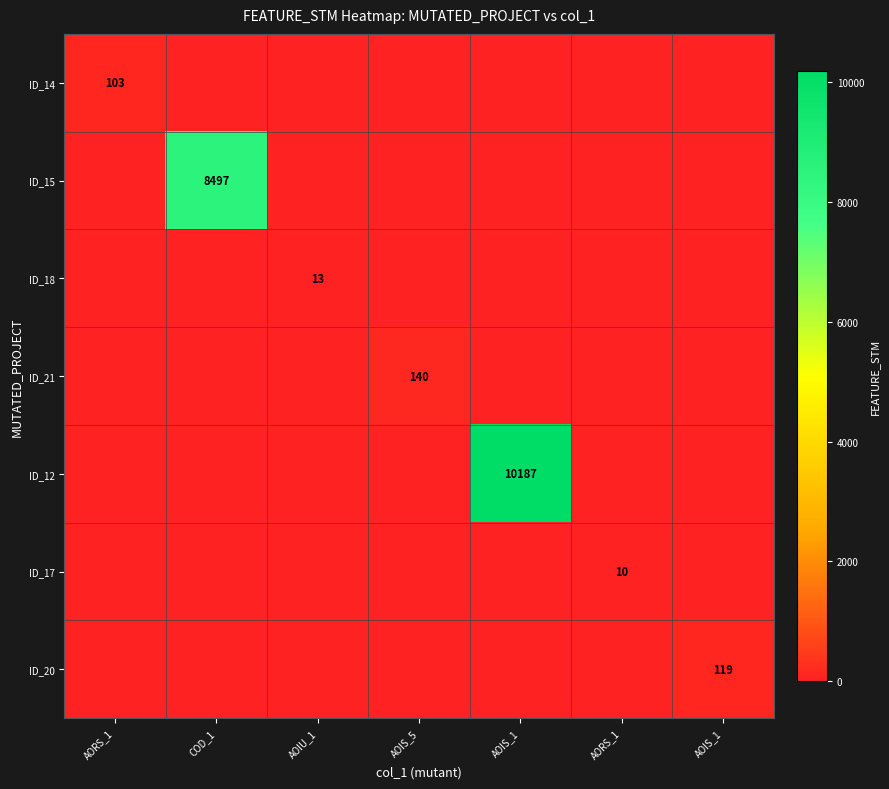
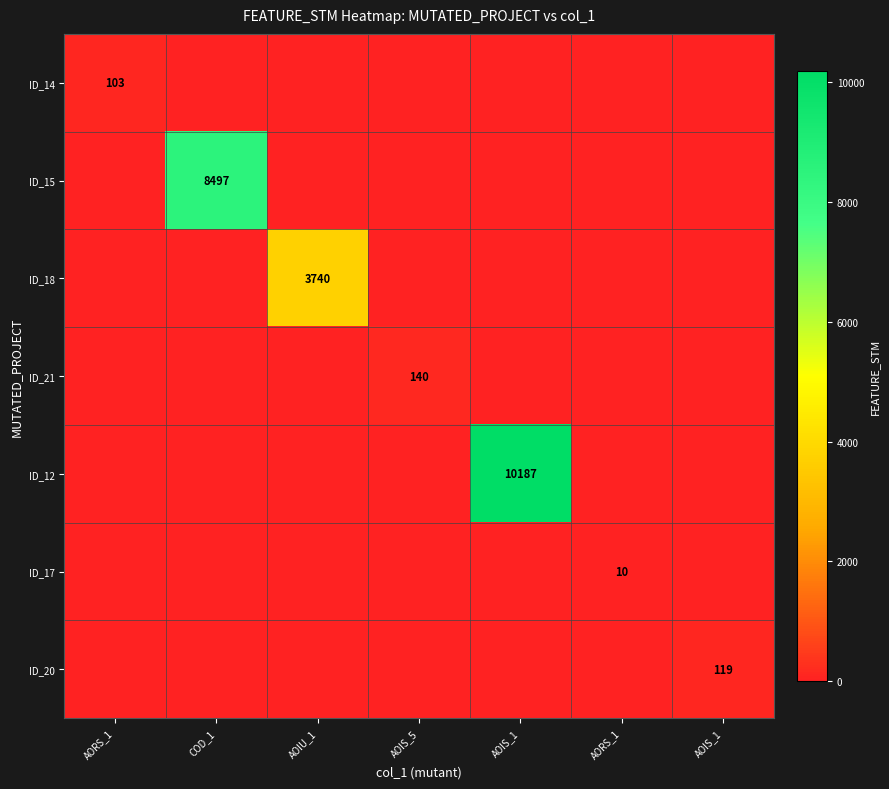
  {
    "ID_15": {
      "COD_1": 8497
    },
    "ID_18": {
-     "AOIU_1": 13
+     "AOIU_1": 3740
    },
    "ID_21": {
      "AOIS_5": 140
    }
  }
